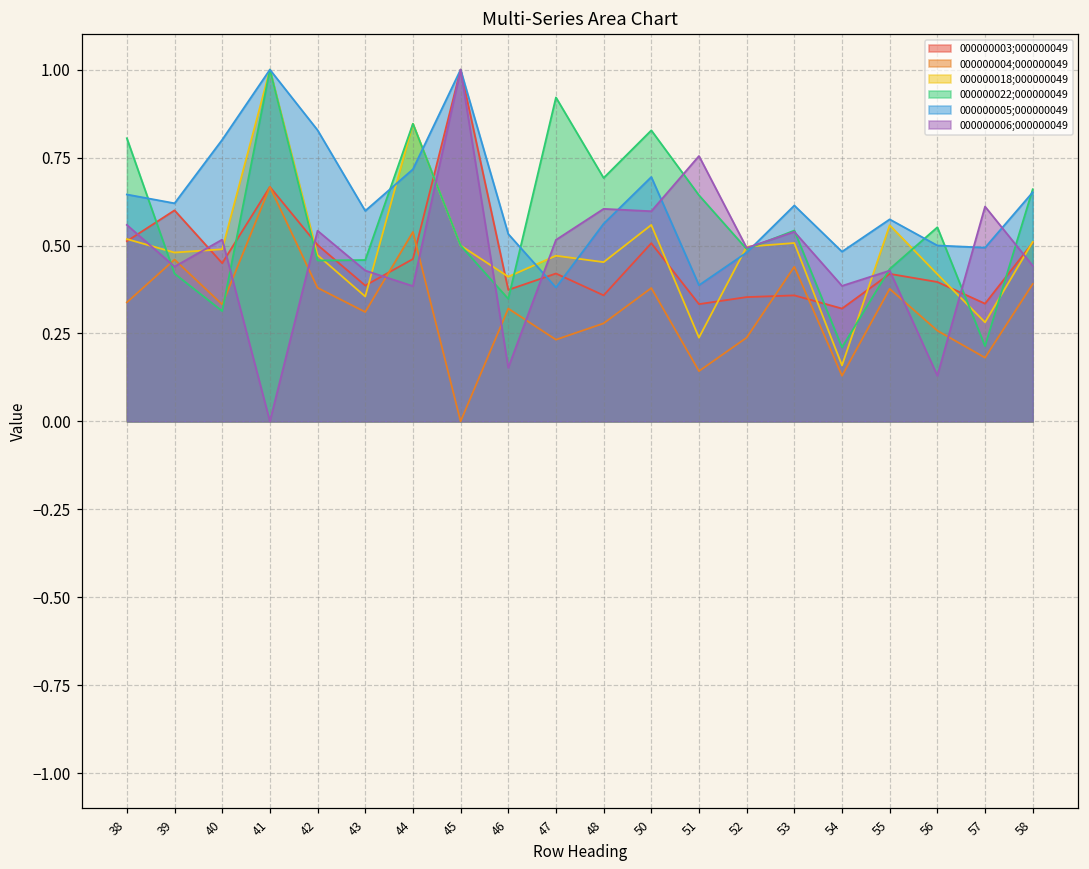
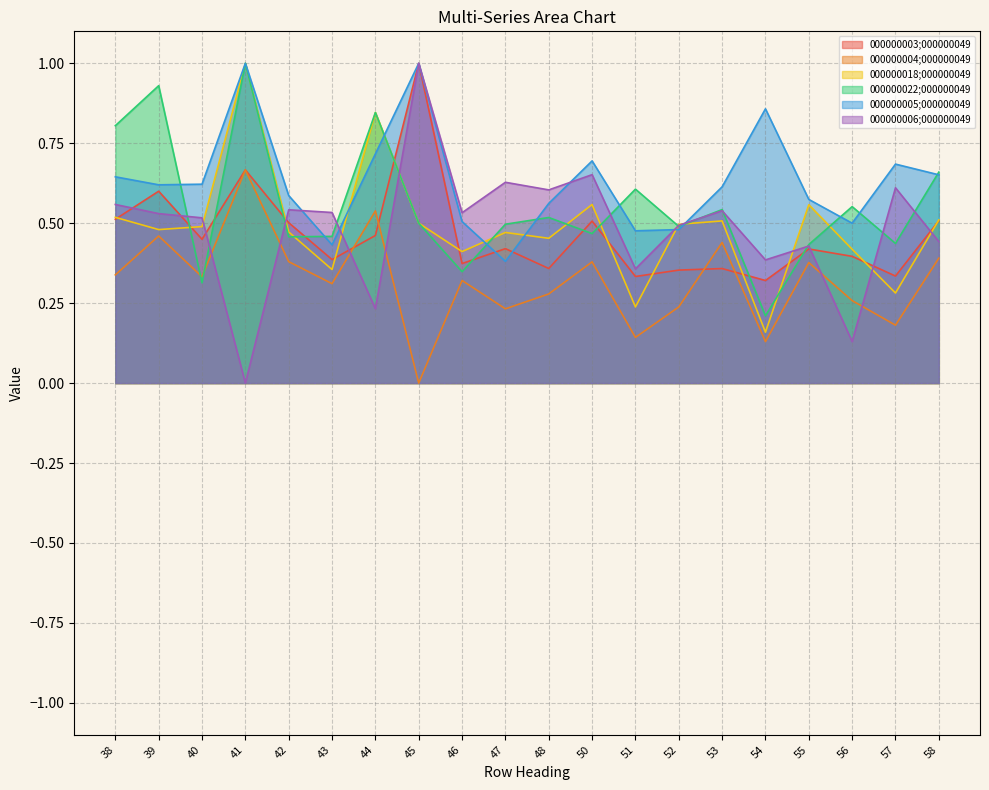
  {
    "000000022;000000049": {
      "38": 0.80,
-     "39": 0.42,
+     "39": 0.93,
      "40": 0.31,
      "42": 0.46,
      "43": 0.46,
      "46": 0.35,
-     "47": 0.92,
-     "48": 0.69,
-     "50": 0.83,
-     "51": 0.64,
+     "47": 0.50,
+     "48": 0.52,
+     "50": 0.47,
+     "51": 0.61,
      "54": 0.21,
      "56": 0.55,
-     "57": 0.21,
+     "57": 0.44,
      "58": 0.66
    },
    "000000005;000000049": {
      "38": 0.65,
      "39": 0.62,
-     "40": 0.80,
-     "42": 0.83,
-     "43": 0.60,
+     "40": 0.62,
+     "42": 0.59,
+     "43": 0.43,
      "44": 0.72,
-     "46": 0.53,
+     "46": 0.51,
      "47": 0.38,
      "48": 0.56,
      "50": 0.69,
-     "51": 0.39,
+     "51": 0.48,
      "52": 0.48,
      "53": 0.61,
-     "54": 0.48,
+     "54": 0.86,
      "55": 0.57,
      "56": 0.50,
-     "57": 0.49,
+     "57": 0.68,
      "58": 0.65
    },
    "000000006;000000049": {
      "38": 0.56,
-     "39": 0.44,
+     "39": 0.53,
      "40": 0.52,
      "41": 0.00,
      "42": 0.54,
-     "43": 0.43,
-     "44": 0.38,
-     "46": 0.15,
-     "47": 0.52,
+     "43": 0.53,
+     "44": 0.23,
+     "46": 0.53,
+     "47": 0.63,
      "48": 0.60,
-     "50": 0.60,
-     "51": 0.75,
+     "50": 0.65,
+     "51": 0.36,
      "54": 0.39,
      "56": 0.13,
      "57": 0.61,
      "58": 0.44
    }
  }
